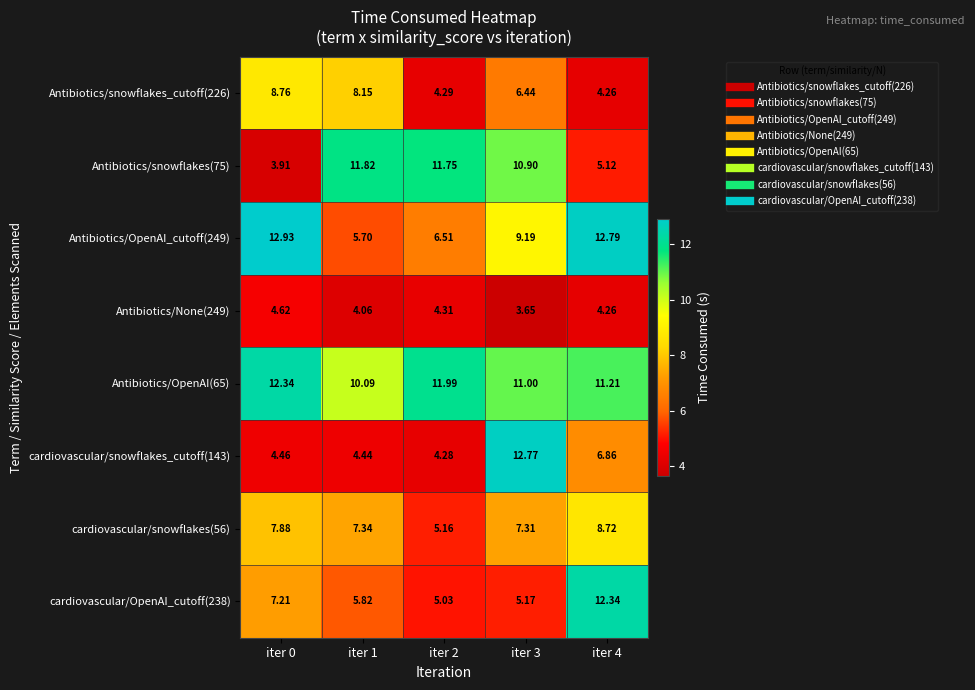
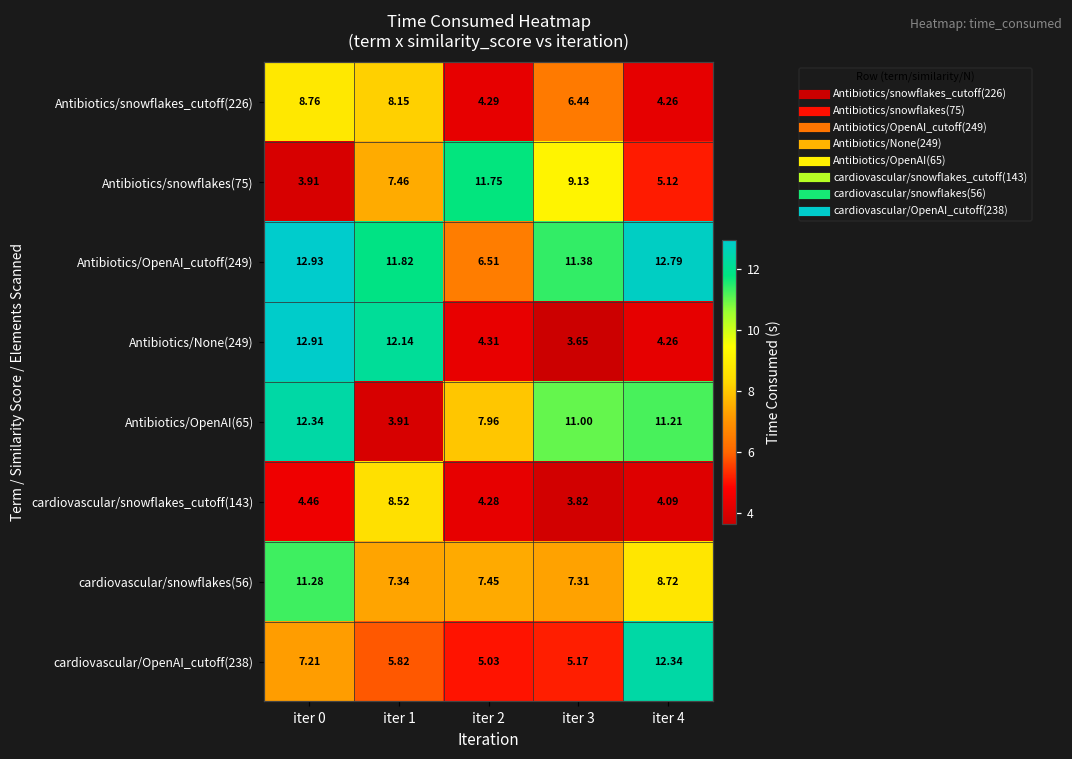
  {
    "Antibiotics/snowflakes_cutoff(226)": {
      "iter 0": 8.76,
      "iter 1": 8.15,
      "iter 2": 4.29,
      "iter 3": 6.44,
      "iter 4": 4.26
    },
    "Antibiotics/snowflakes(75)": {
      "iter 0": 3.91,
-     "iter 1": 11.82,
+     "iter 1": 7.46,
      "iter 2": 11.75,
-     "iter 3": 10.90,
+     "iter 3": 9.13,
      "iter 4": 5.12
    },
    "Antibiotics/OpenAI_cutoff(249)": {
      "iter 0": 12.93,
-     "iter 1": 5.70,
+     "iter 1": 11.82,
      "iter 2": 6.51,
-     "iter 3": 9.19,
+     "iter 3": 11.38,
      "iter 4": 12.79
    },
    "Antibiotics/None(249)": {
-     "iter 0": 4.62,
-     "iter 1": 4.06,
+     "iter 0": 12.91,
+     "iter 1": 12.14,
      "iter 2": 4.31,
      "iter 3": 3.65,
      "iter 4": 4.26
    },
    "Antibiotics/OpenAI(65)": {
      "iter 0": 12.34,
-     "iter 1": 10.09,
-     "iter 2": 11.99,
+     "iter 1": 3.91,
+     "iter 2": 7.96,
      "iter 3": 11.00,
      "iter 4": 11.21
    },
    "cardiovascular/snowflakes_cutoff(143)": {
      "iter 0": 4.46,
-     "iter 1": 4.44,
+     "iter 1": 8.52,
      "iter 2": 4.28,
-     "iter 3": 12.77,
-     "iter 4": 6.86
+     "iter 3": 3.82,
+     "iter 4": 4.09
    },
    "cardiovascular/snowflakes(56)": {
-     "iter 0": 7.88,
+     "iter 0": 11.28,
      "iter 1": 7.34,
-     "iter 2": 5.16,
+     "iter 2": 7.45,
      "iter 3": 7.31,
      "iter 4": 8.72
    },
    "cardiovascular/OpenAI_cutoff(238)": {
      "iter 0": 7.21,
      "iter 1": 5.82,
      "iter 2": 5.03,
      "iter 3": 5.17,
      "iter 4": 12.34
    }
  }
